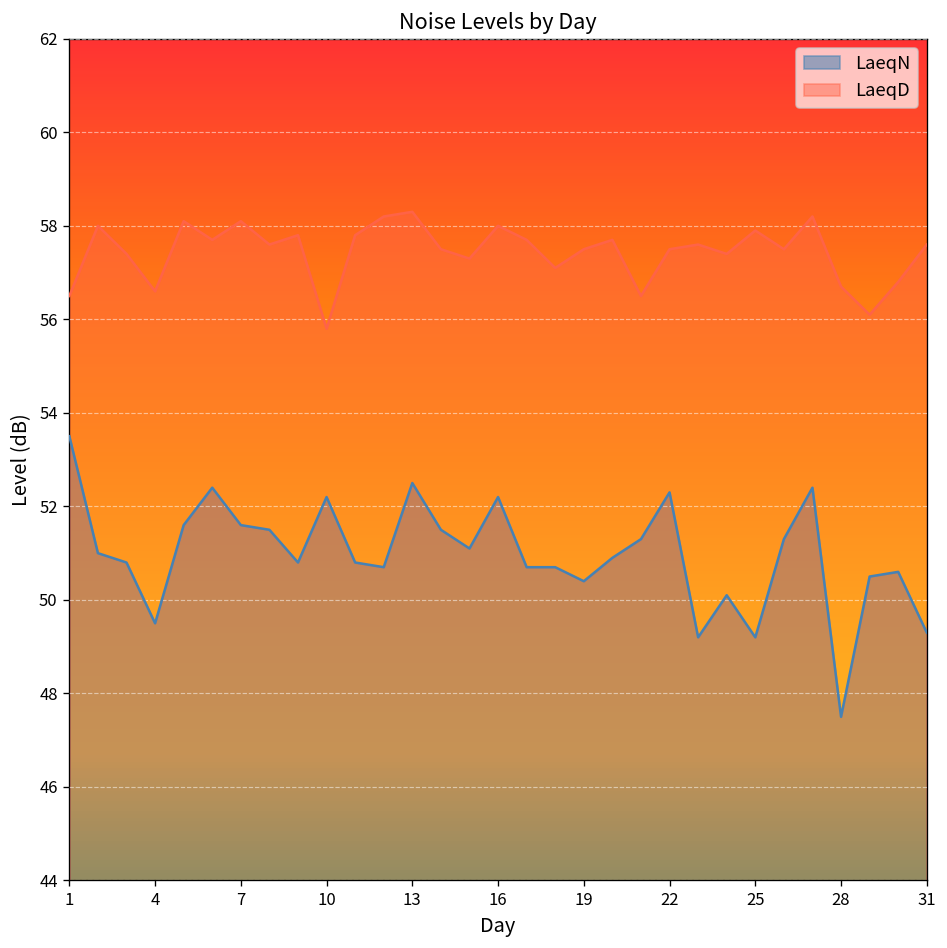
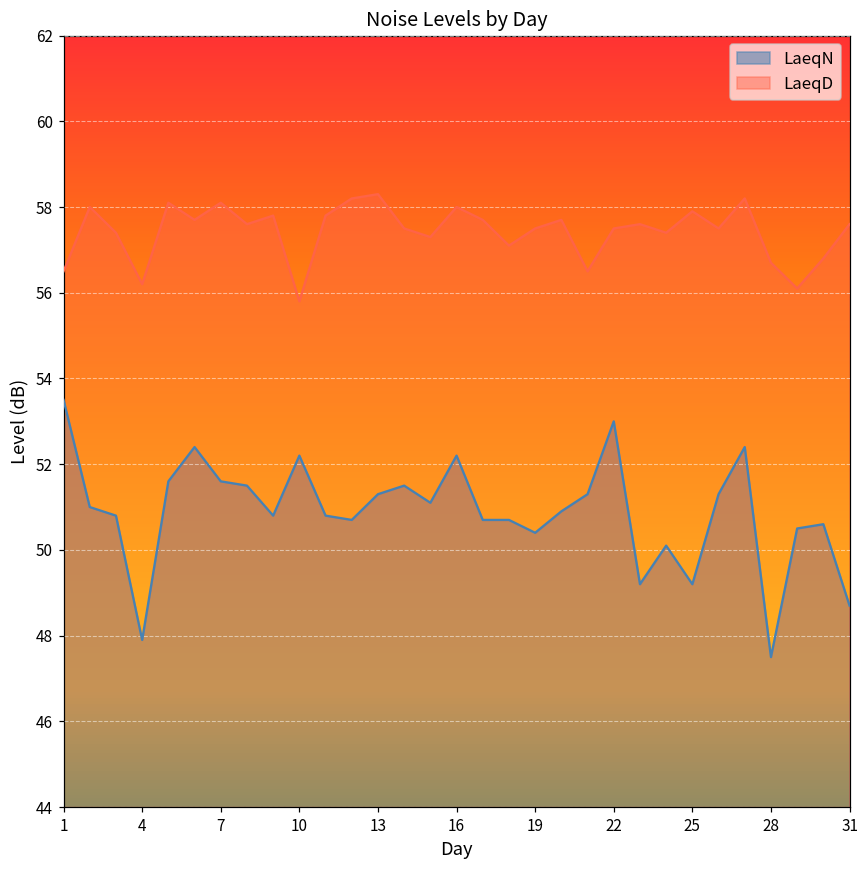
  {
    "LaeqN": {
      "1": 53.5,
-     "4": 49.5,
+     "4": 47.9,
      "7": 51.6,
      "10": 52.2,
-     "13": 52.5,
+     "13": 51.3,
      "16": 52.2,
      "19": 50.4,
-     "22": 52.3,
+     "22": 53.0,
      "25": 49.2,
      "28": 47.5,
-     "31": 49.3
+     "31": 48.7
    },
    "LaeqD": {
      "1": 56.5,
-     "4": 56.6,
+     "4": 56.2,
      "7": 58.1,
      "10": 55.8,
      "13": 58.3,
      "16": 58.0,
      "19": 57.5,
      "22": 57.5,
      "25": 57.9,
      "28": 56.7,
      "31": 57.6
    }
  }
